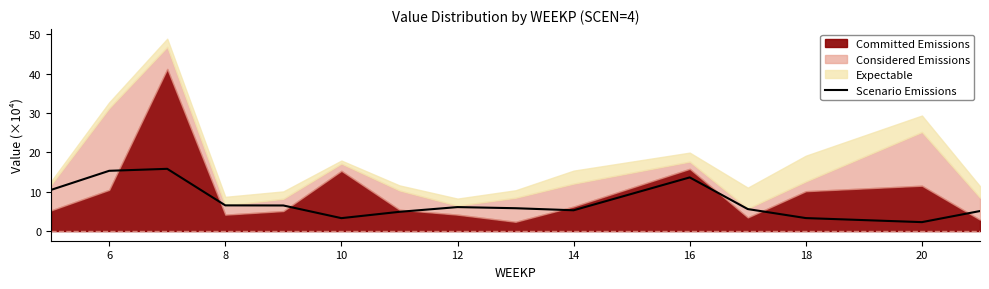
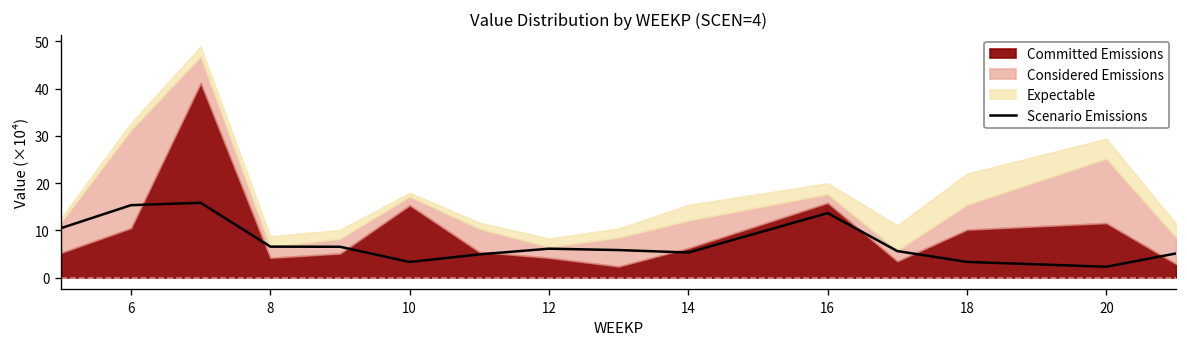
  {
    "Scenario Emissions": {
      "6": 15,
      "10": 3,
      "14": 5,
      "16": 14,
      "18": 3,
      "20": 2
    },
    "Committed Emissions": {
      "6": 10,
      "8": 4,
      "10": 15,
      "12": 4,
      "14": 6,
      "16": 16,
      "18": 10,
      "20": 12
    },
    "Considered Emissions": {
      "6": 21,
      "10": 2,
      "14": 6,
      "16": 2,
-     "18": 2,
+     "18": 5,
      "20": 14
    },
    "Expectable": {
      "6": 1,
      "8": 2,
      "10": 1,
      "12": 2,
      "14": 3,
      "16": 2,
      "18": 7,
      "20": 4
    }
  }
